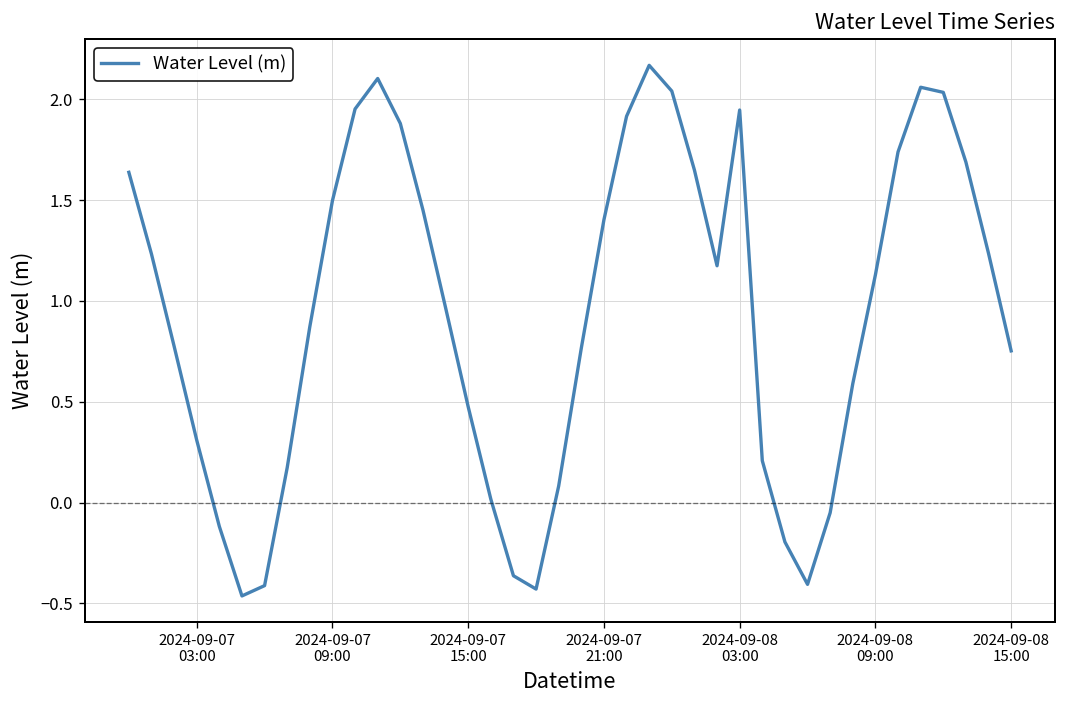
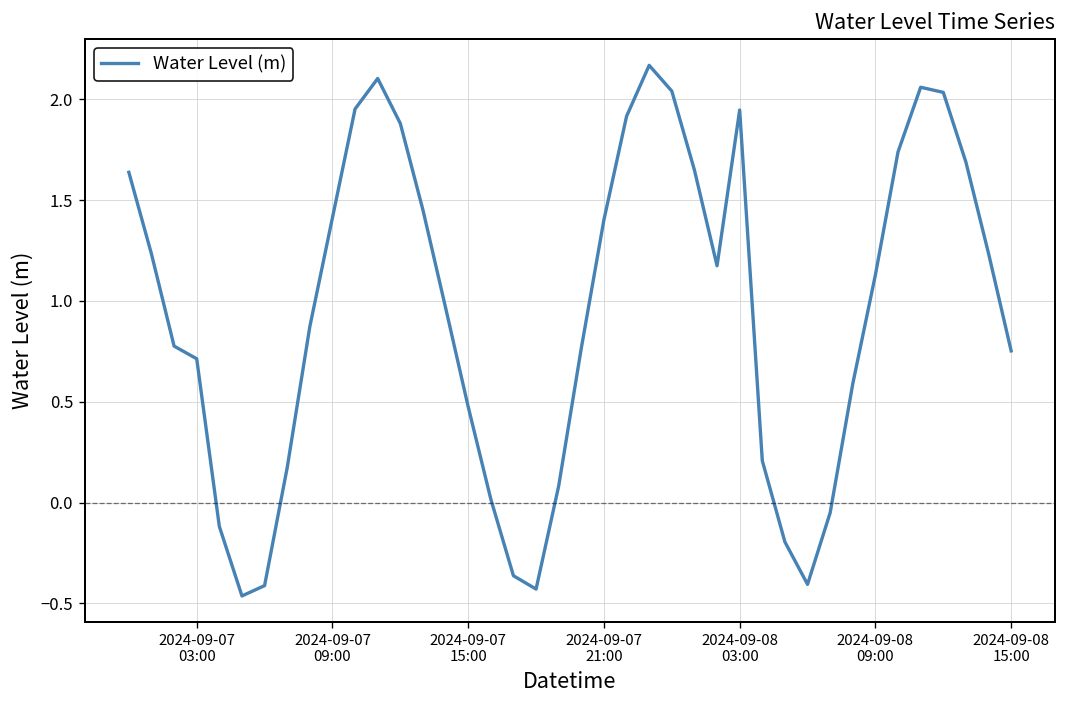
  {
-   "2024-09-07 03:00": 0.31,
-   "2024-09-07 09:00": 1.50,
+   "2024-09-07 03:00": 0.71,
+   "2024-09-07 09:00": 1.41,
    "2024-09-07 15:00": 0.48,
    "2024-09-07 21:00": 1.40,
    "2024-09-08 03:00": 1.95,
    "2024-09-08 09:00": 1.13,
    "2024-09-08 15:00": 0.75
  }
